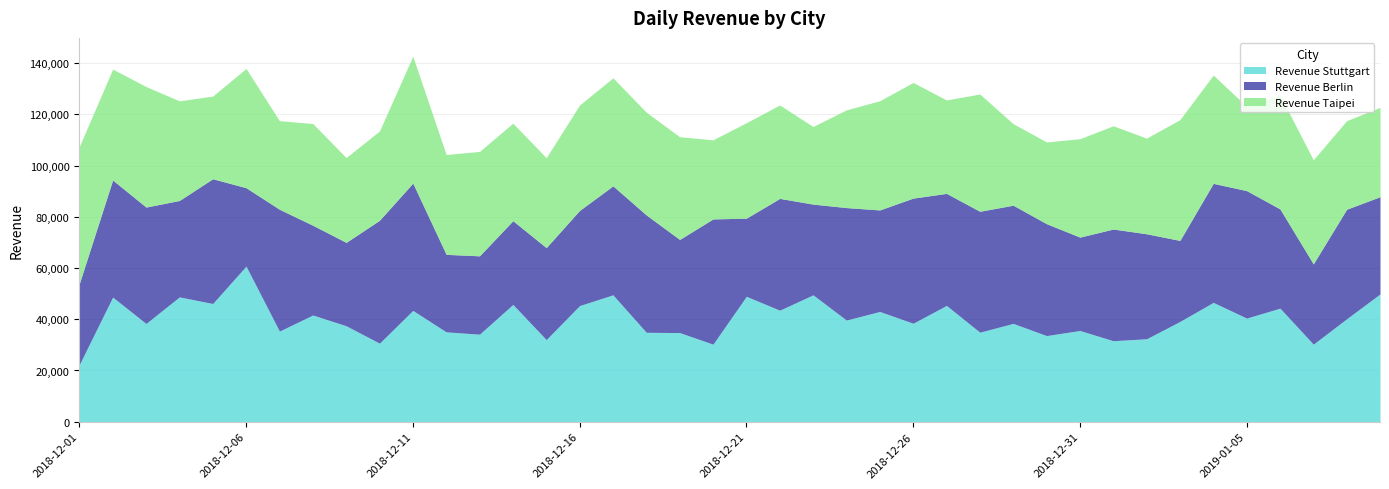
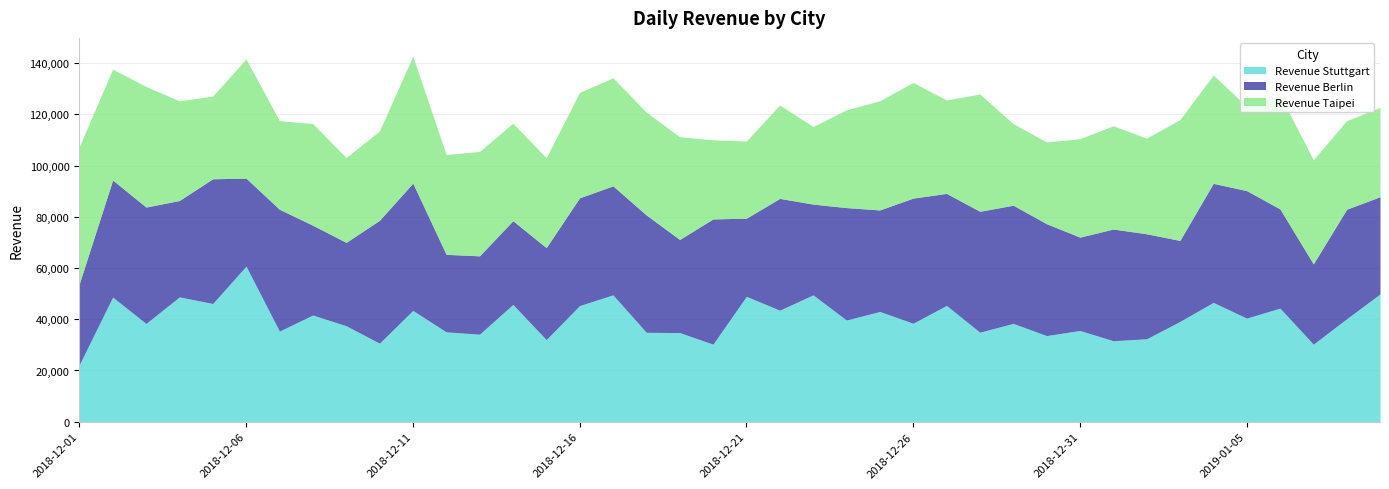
  {
    "Revenue Stuttgart": {
      "2018-12-01": "22,000",
      "2018-12-06": "61,000",
      "2018-12-11": "43,000",
      "2018-12-16": "45,000",
      "2018-12-21": "49,000",
      "2018-12-26": "38,000",
      "2018-12-31": "36,000",
      "2019-01-05": "40,000"
    },
    "Revenue Berlin": {
      "2018-12-01": "32,000",
-     "2018-12-06": "31,000",
+     "2018-12-06": "34,000",
      "2018-12-11": "50,000",
-     "2018-12-16": "37,000",
+     "2018-12-16": "42,000",
      "2018-12-21": "30,000",
      "2018-12-26": "49,000",
      "2018-12-31": "36,000",
      "2019-01-05": "50,000"
    },
    "Revenue Taipei": {
      "2018-12-01": "54,000",
      "2018-12-06": "47,000",
      "2018-12-11": "50,000",
      "2018-12-16": "41,000",
-     "2018-12-21": "37,000",
+     "2018-12-21": "30,000",
      "2018-12-26": "45,000",
      "2018-12-31": "38,000"
    }
  }
